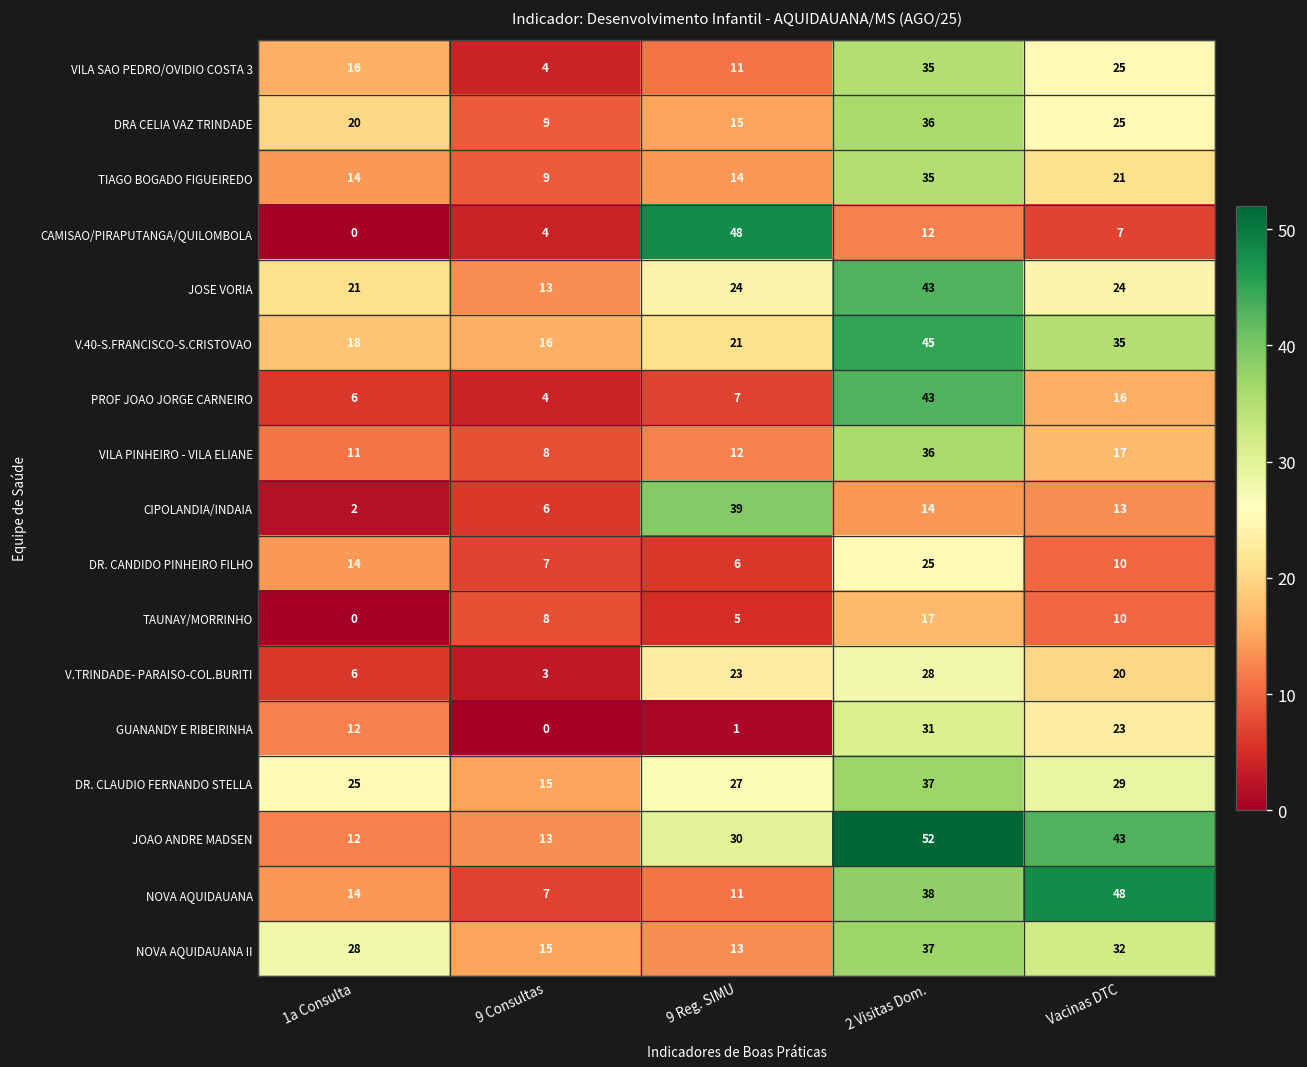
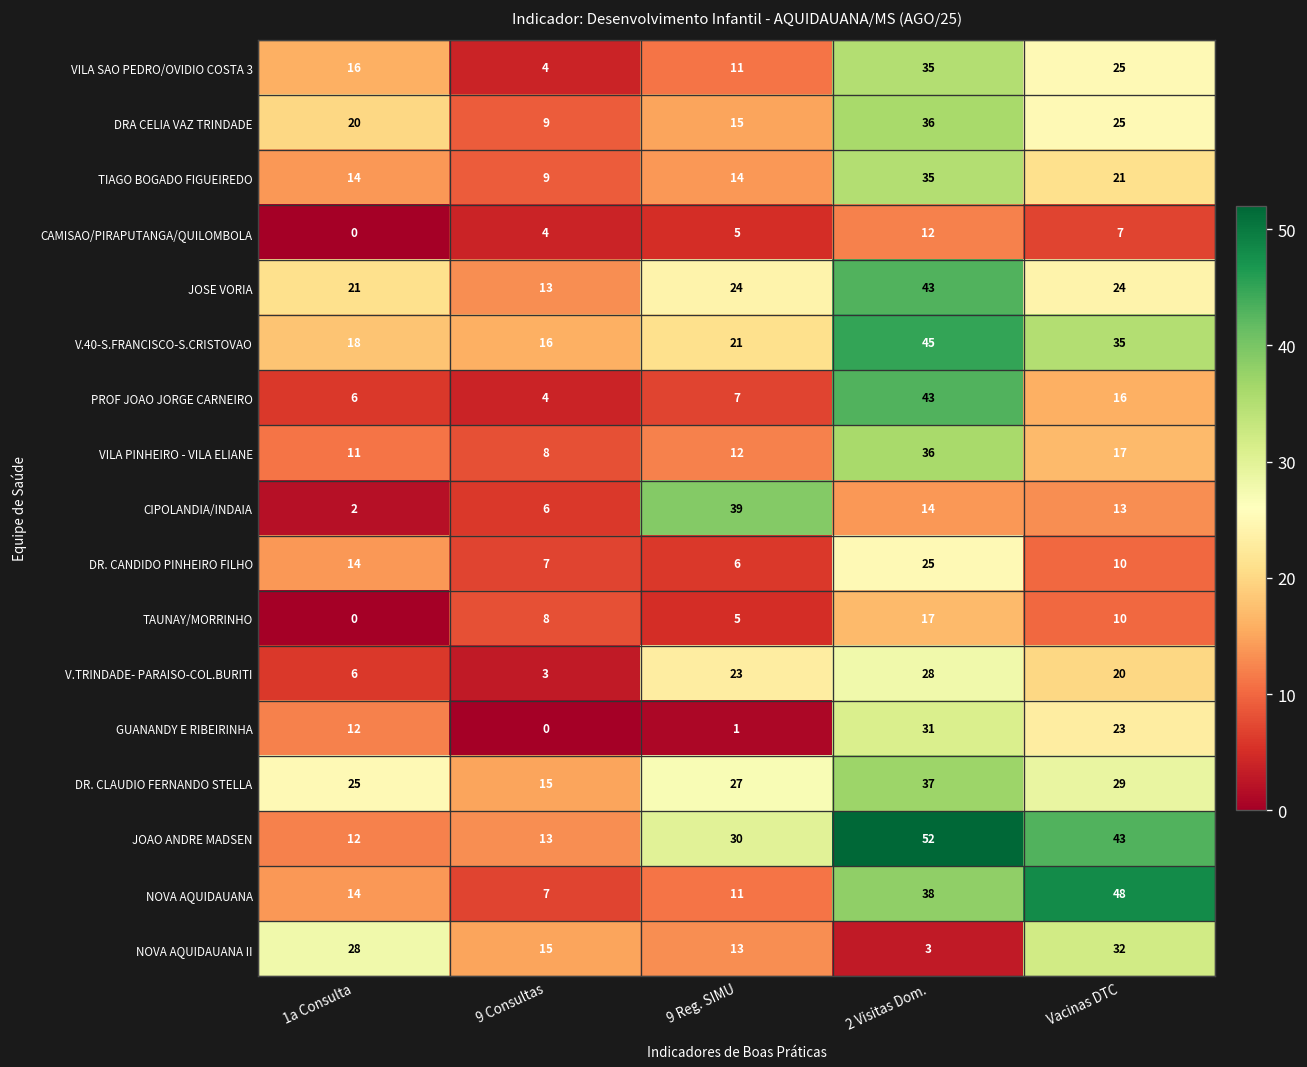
  {
    "VILA SAO PEDRO/OVIDIO COSTA 3": {
      "1a Consulta": 16,
      "9 Consultas": 4,
      "9 Reg. SIMU": 11,
      "2 Visitas Dom.": 35,
      "Vacinas DTC": 25
    },
    "DRA CELIA VAZ TRINDADE": {
      "1a Consulta": 20,
      "9 Consultas": 9,
      "9 Reg. SIMU": 15,
      "2 Visitas Dom.": 36,
      "Vacinas DTC": 25
    },
    "TIAGO BOGADO FIGUEIREDO": {
      "1a Consulta": 14,
      "9 Consultas": 9,
      "9 Reg. SIMU": 14,
      "2 Visitas Dom.": 35,
      "Vacinas DTC": 21
    },
    "CAMISAO/PIRAPUTANGA/QUILOMBOLA": {
      "1a Consulta": 0,
      "9 Consultas": 4,
-     "9 Reg. SIMU": 48,
+     "9 Reg. SIMU": 5,
      "2 Visitas Dom.": 12,
      "Vacinas DTC": 7
    },
    "JOSE VORIA": {
      "1a Consulta": 21,
      "9 Consultas": 13,
      "9 Reg. SIMU": 24,
      "2 Visitas Dom.": 43,
      "Vacinas DTC": 24
    },
    "V.40-S.FRANCISCO-S.CRISTOVAO": {
      "1a Consulta": 18,
      "9 Consultas": 16,
      "9 Reg. SIMU": 21,
      "2 Visitas Dom.": 45,
      "Vacinas DTC": 35
    },
    "PROF JOAO JORGE CARNEIRO": {
      "1a Consulta": 6,
      "9 Consultas": 4,
      "9 Reg. SIMU": 7,
      "2 Visitas Dom.": 43,
      "Vacinas DTC": 16
    },
    "VILA PINHEIRO - VILA ELIANE": {
      "1a Consulta": 11,
      "9 Consultas": 8,
      "9 Reg. SIMU": 12,
      "2 Visitas Dom.": 36,
      "Vacinas DTC": 17
    },
    "CIPOLANDIA/INDAIA": {
      "1a Consulta": 2,
      "9 Consultas": 6,
      "9 Reg. SIMU": 39,
      "2 Visitas Dom.": 14,
      "Vacinas DTC": 13
    },
    "DR. CANDIDO PINHEIRO FILHO": {
      "1a Consulta": 14,
      "9 Consultas": 7,
      "9 Reg. SIMU": 6,
      "2 Visitas Dom.": 25,
      "Vacinas DTC": 10
    },
    "TAUNAY/MORRINHO": {
      "1a Consulta": 0,
      "9 Consultas": 8,
      "9 Reg. SIMU": 5,
      "2 Visitas Dom.": 17,
      "Vacinas DTC": 10
    },
    "V.TRINDADE- PARAISO-COL.BURITI": {
      "1a Consulta": 6,
      "9 Consultas": 3,
      "9 Reg. SIMU": 23,
      "2 Visitas Dom.": 28,
      "Vacinas DTC": 20
    },
    "GUANANDY E RIBEIRINHA": {
      "1a Consulta": 12,
      "9 Consultas": 0,
      "9 Reg. SIMU": 1,
      "2 Visitas Dom.": 31,
      "Vacinas DTC": 23
    },
    "DR. CLAUDIO FERNANDO STELLA": {
      "1a Consulta": 25,
      "9 Consultas": 15,
      "9 Reg. SIMU": 27,
      "2 Visitas Dom.": 37,
      "Vacinas DTC": 29
    },
    "JOAO ANDRE MADSEN": {
      "1a Consulta": 12,
      "9 Consultas": 13,
      "9 Reg. SIMU": 30,
      "2 Visitas Dom.": 52,
      "Vacinas DTC": 43
    },
    "NOVA AQUIDAUANA": {
      "1a Consulta": 14,
      "9 Consultas": 7,
      "9 Reg. SIMU": 11,
      "2 Visitas Dom.": 38,
      "Vacinas DTC": 48
    },
    "NOVA AQUIDAUANA II": {
      "1a Consulta": 28,
      "9 Consultas": 15,
      "9 Reg. SIMU": 13,
-     "2 Visitas Dom.": 37,
+     "2 Visitas Dom.": 3,
      "Vacinas DTC": 32
    }
  }
